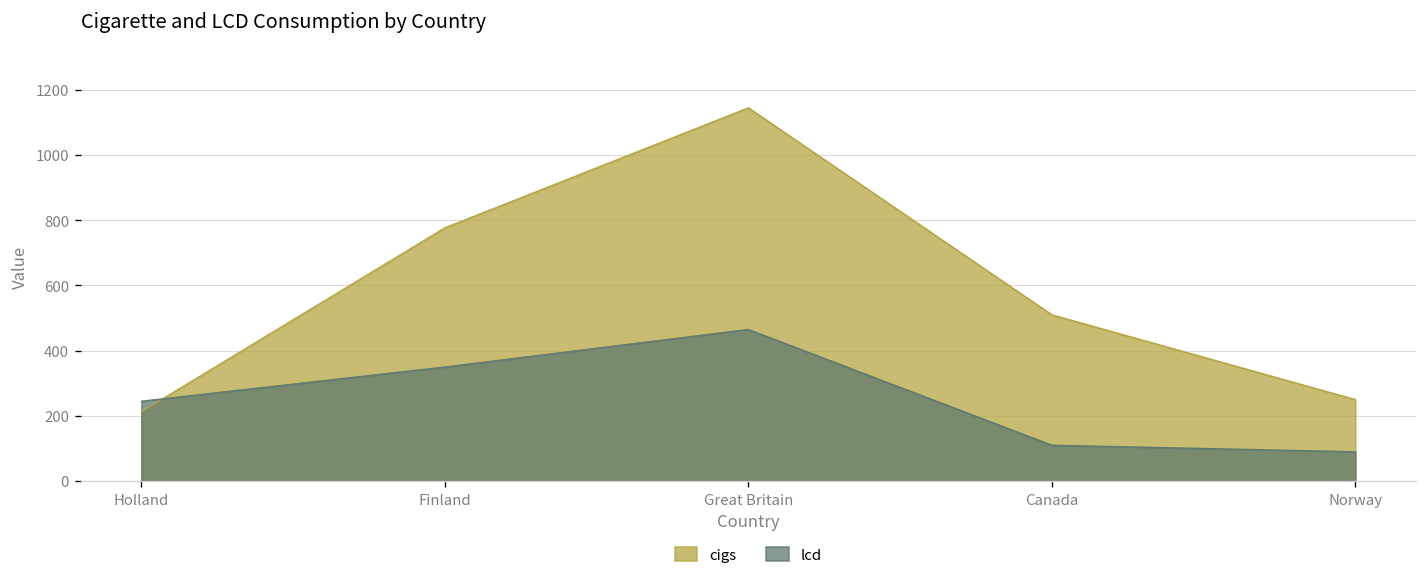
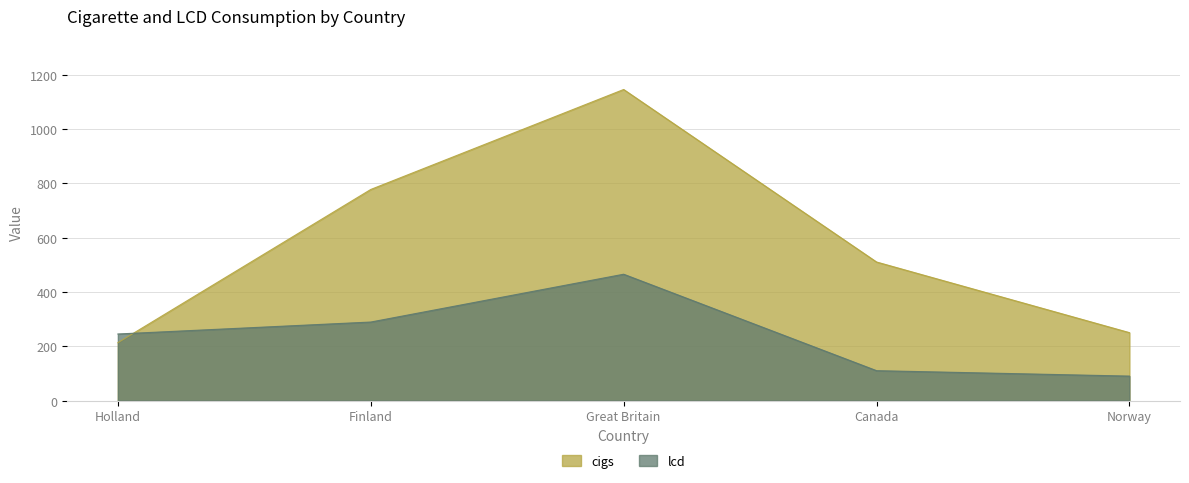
  {
    "cigs": {
      "Holland": 210,
      "Finland": 780,
      "Great Britain": 1150,
      "Canada": 510,
      "Norway": 250
    },
    "lcd": {
      "Holland": 250,
-     "Finland": 350,
+     "Finland": 290,
      "Great Britain": 470,
      "Canada": 110,
      "Norway": 90
    }
  }
